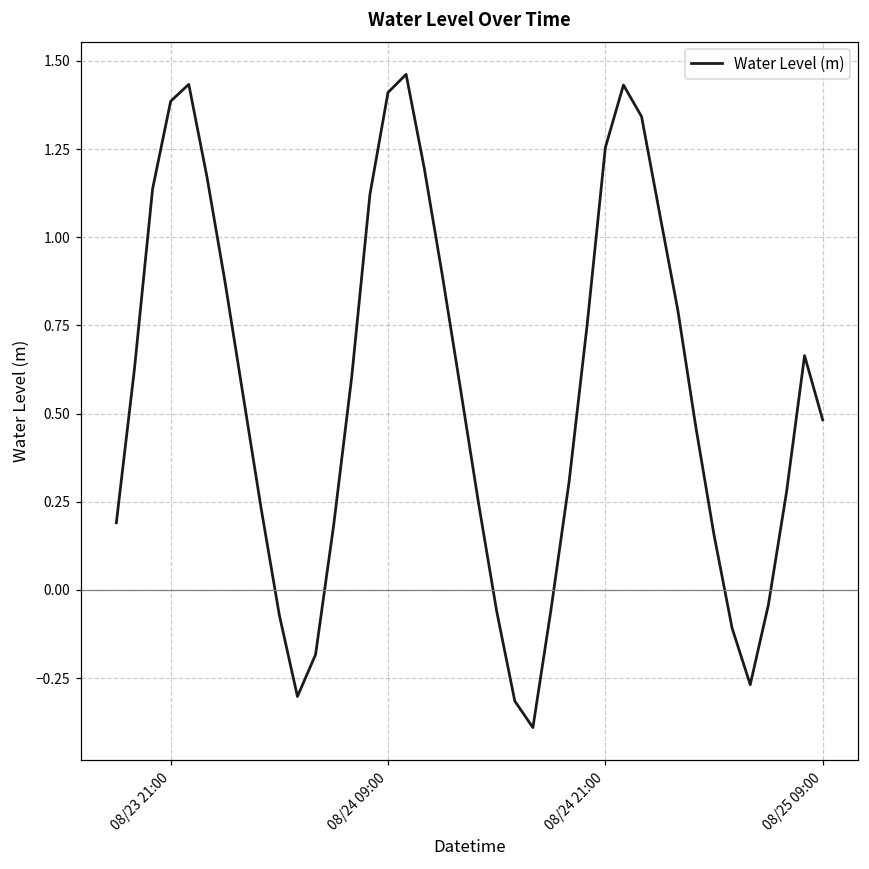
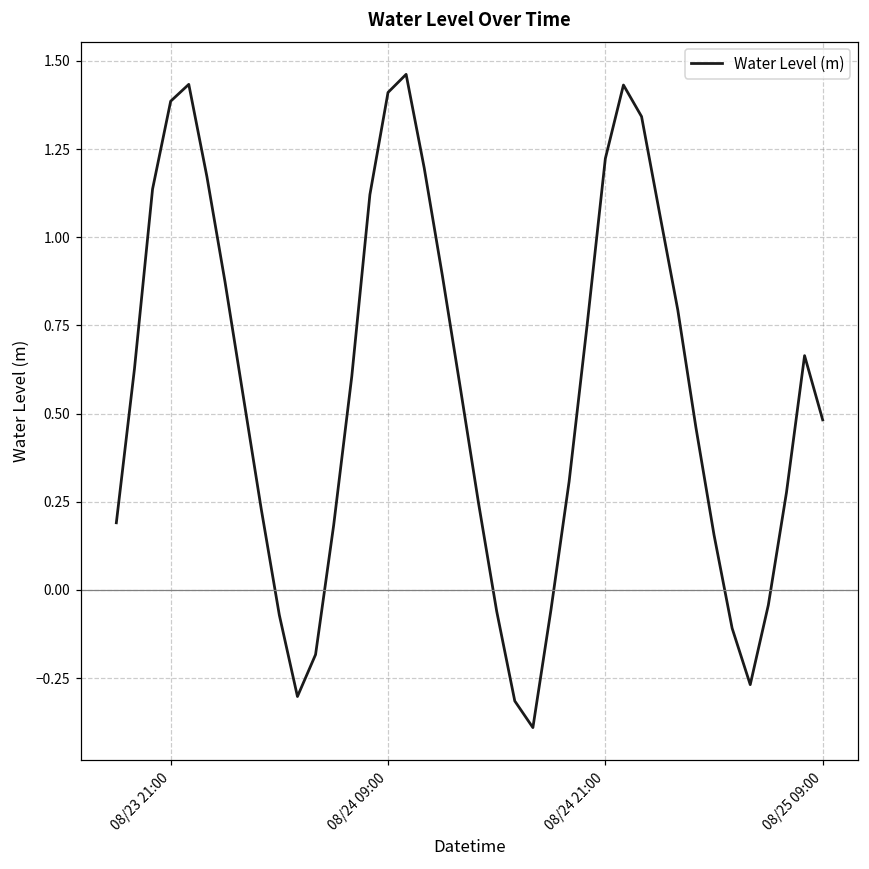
  {
    "08/23 21:00": 1.39,
    "08/24 09:00": 1.41,
-   "08/24 21:00": 1.25,
+   "08/24 21:00": 1.22,
    "08/25 09:00": 0.48
  }
